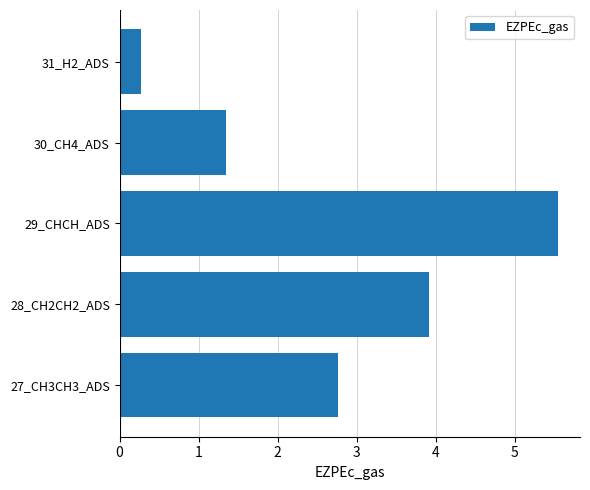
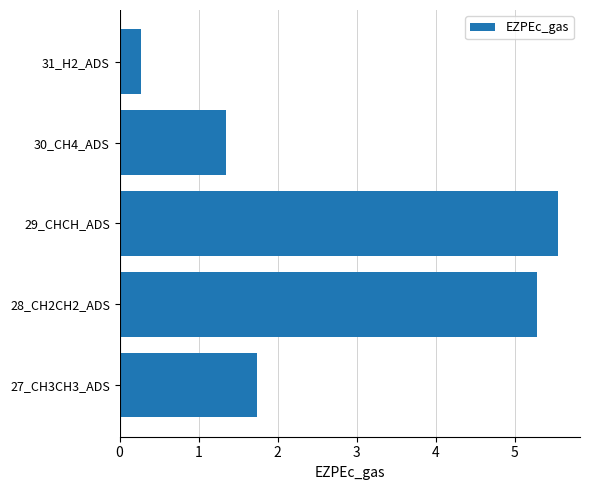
  {
    "31_H2_ADS": 0.3,
    "30_CH4_ADS": 1.4,
    "29_CHCH_ADS": 5.5,
-   "28_CH2CH2_ADS": 3.9,
-   "27_CH3CH3_ADS": 2.8
+   "28_CH2CH2_ADS": 5.3,
+   "27_CH3CH3_ADS": 1.7
  }
